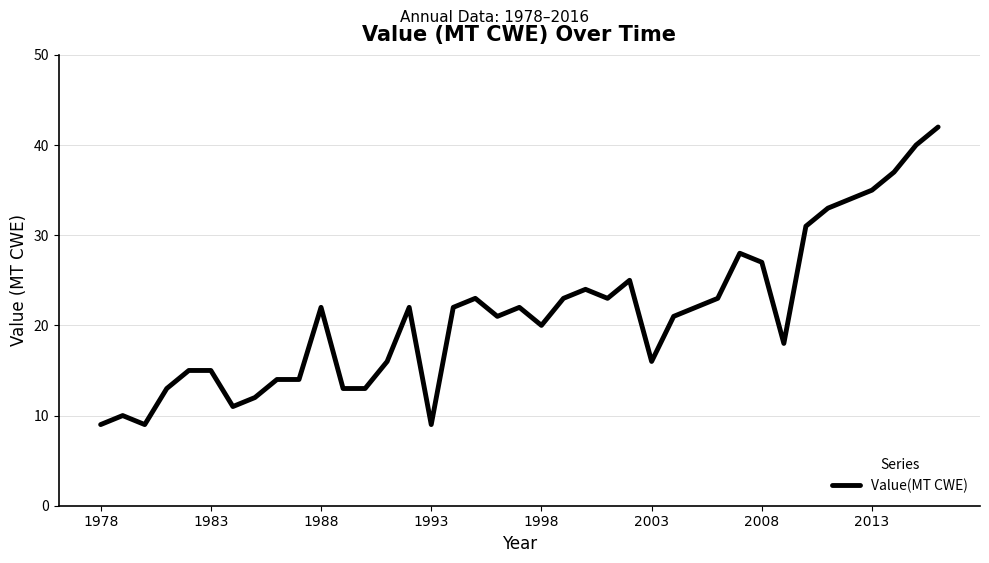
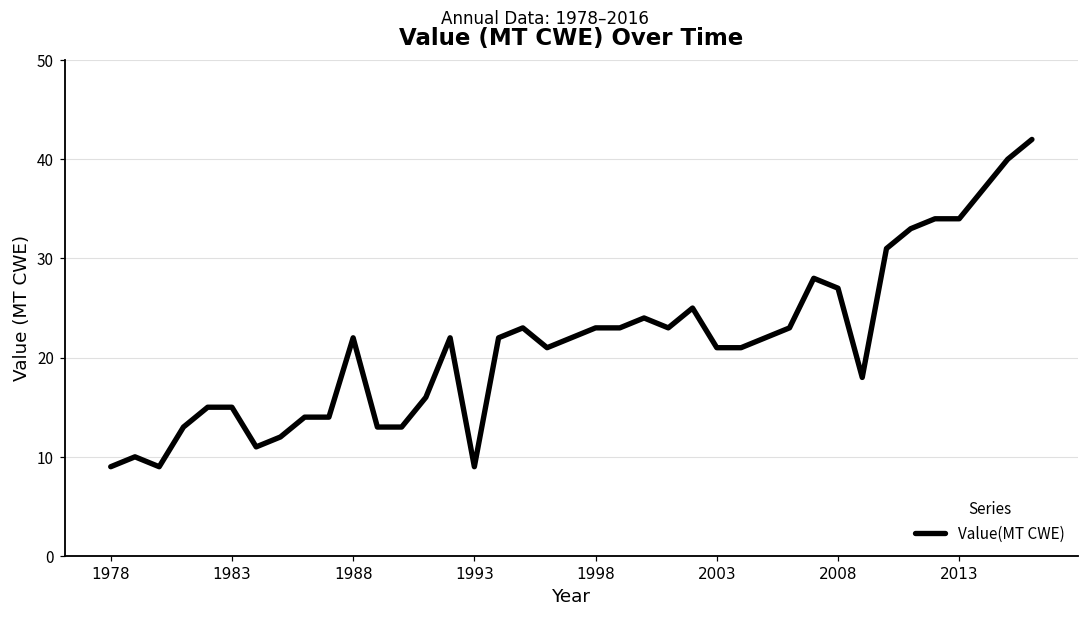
  {
    "1978": 9,
    "1983": 15,
    "1988": 22,
    "1993": 9,
-   "1998": 20,
-   "2003": 16,
+   "1998": 23,
+   "2003": 21,
    "2008": 27,
-   "2013": 35
+   "2013": 34
  }
